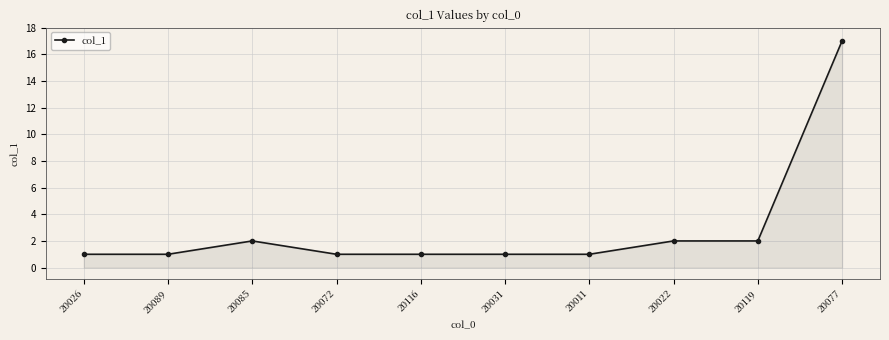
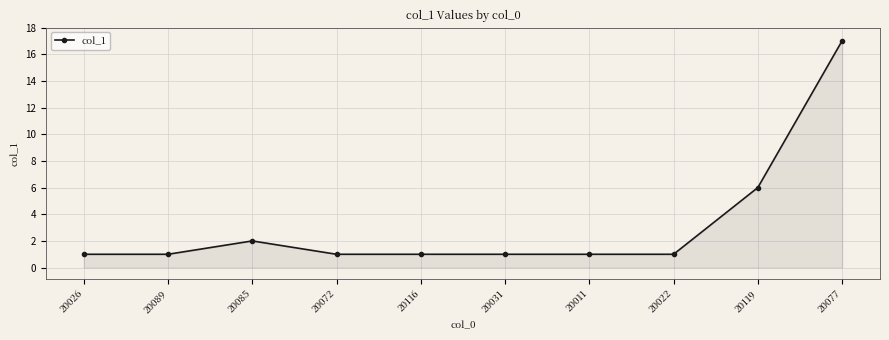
  {
    "20026": 1,
    "20089": 1,
    "20085": 2,
    "20072": 1,
    "20116": 1,
    "20031": 1,
    "20011": 1,
-   "20022": 2,
-   "20119": 2,
+   "20022": 1,
+   "20119": 6,
    "20077": 17
  }
